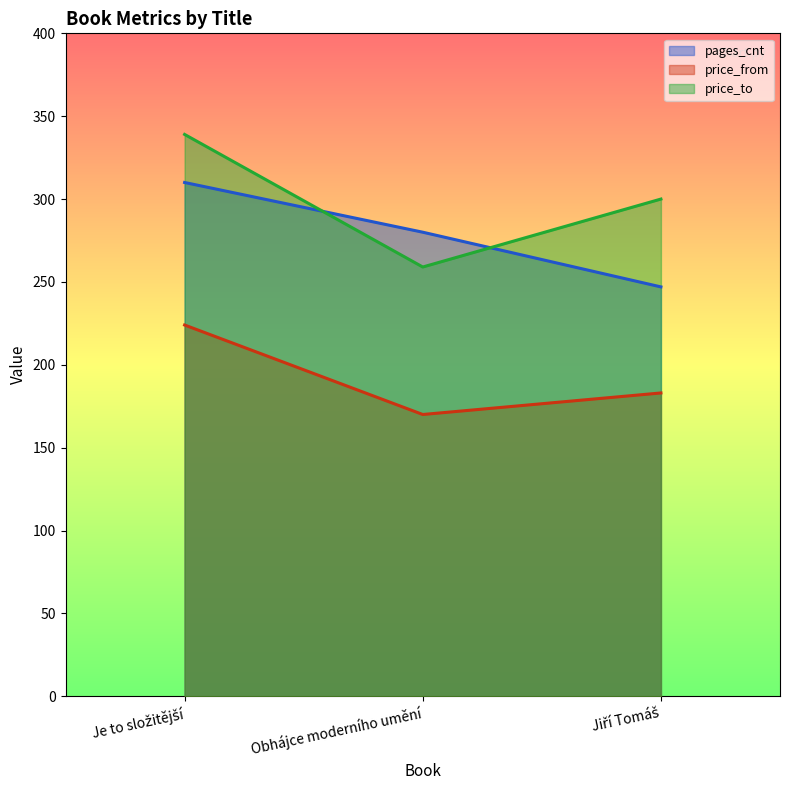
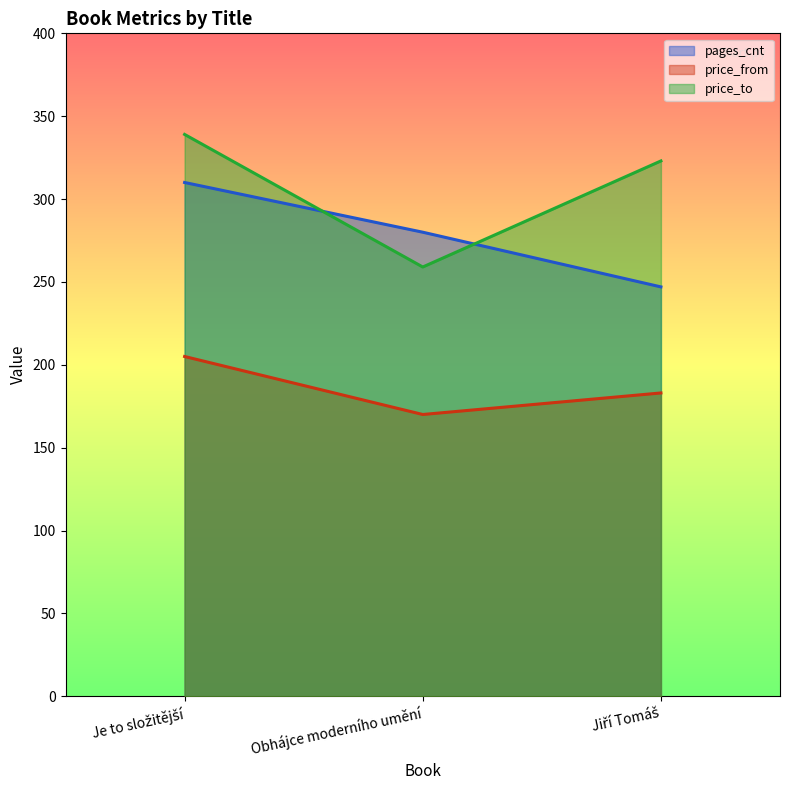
  {
    "pages_cnt": {
      "Je to složitější": 310,
      "Obhájce moderního umění": 280,
      "Jiří Tomáš": 247
    },
    "price_from": {
-     "Je to složitější": 224,
+     "Je to složitější": 205,
      "Obhájce moderního umění": 170,
      "Jiří Tomáš": 183
    },
    "price_to": {
      "Je to složitější": 339,
      "Obhájce moderního umění": 259,
-     "Jiří Tomáš": 300
+     "Jiří Tomáš": 323
    }
  }
